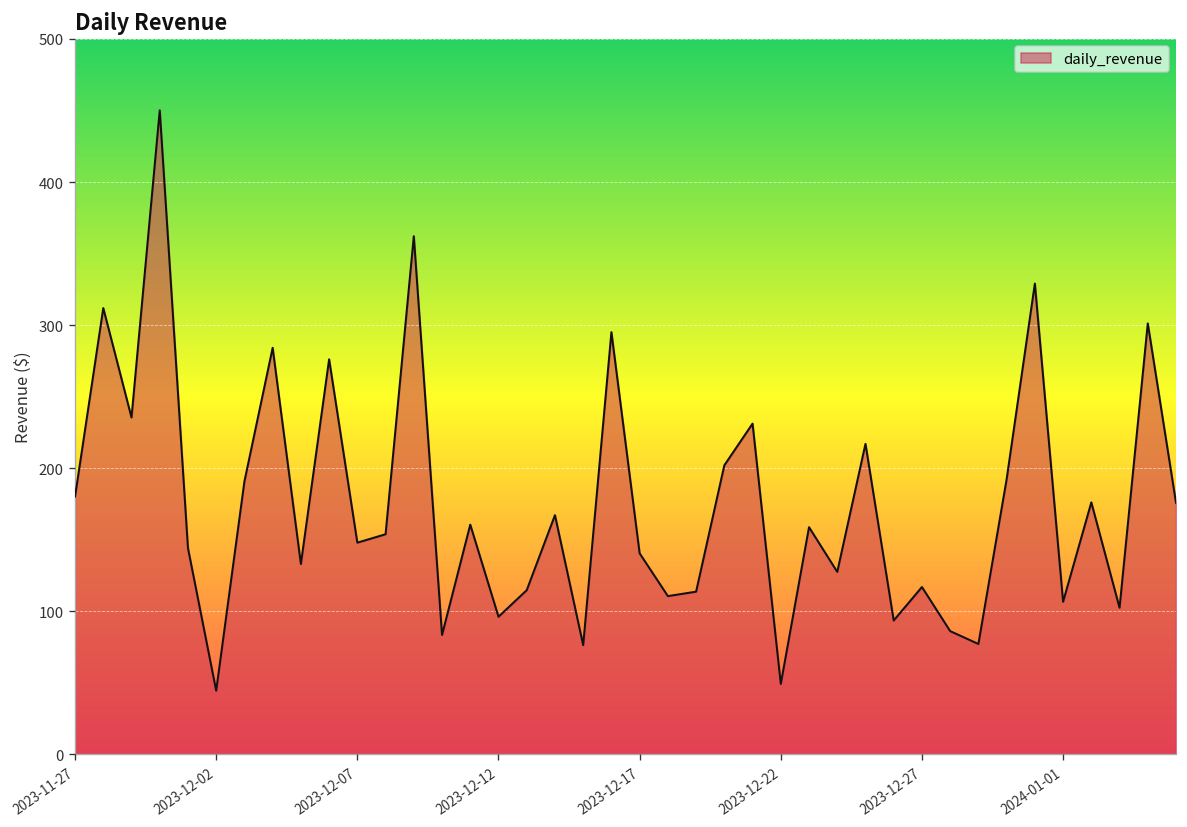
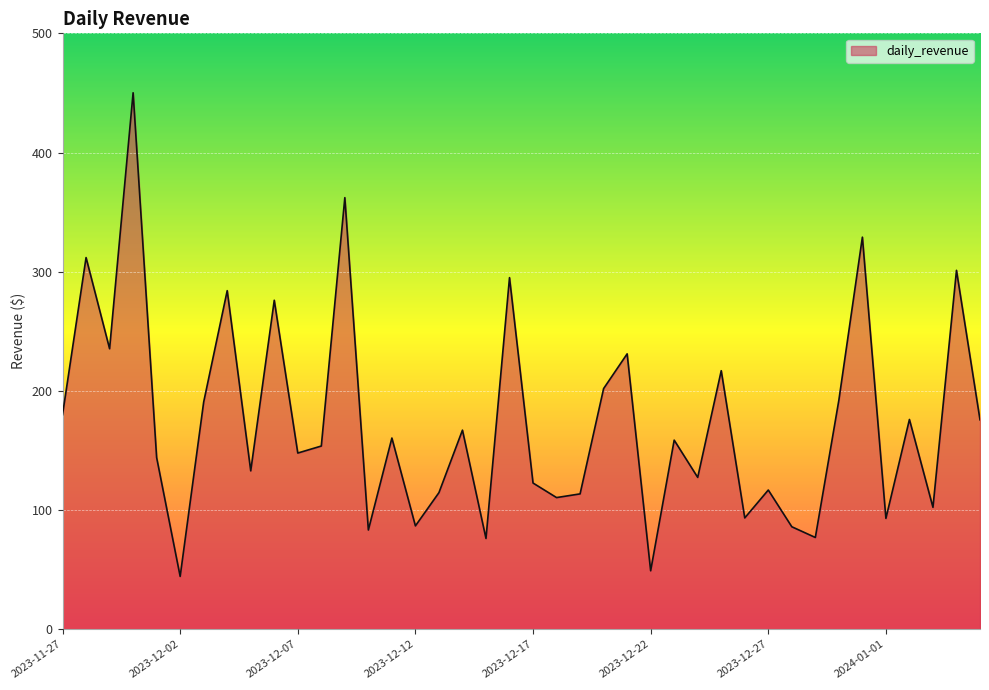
  {
    "2023-11-27": 180,
    "2023-12-02": 44,
    "2023-12-07": 148,
-   "2023-12-12": 96,
-   "2023-12-17": 140,
+   "2023-12-12": 87,
+   "2023-12-17": 123,
    "2023-12-22": 49,
    "2023-12-27": 117,
-   "2024-01-01": 106
+   "2024-01-01": 93
  }
